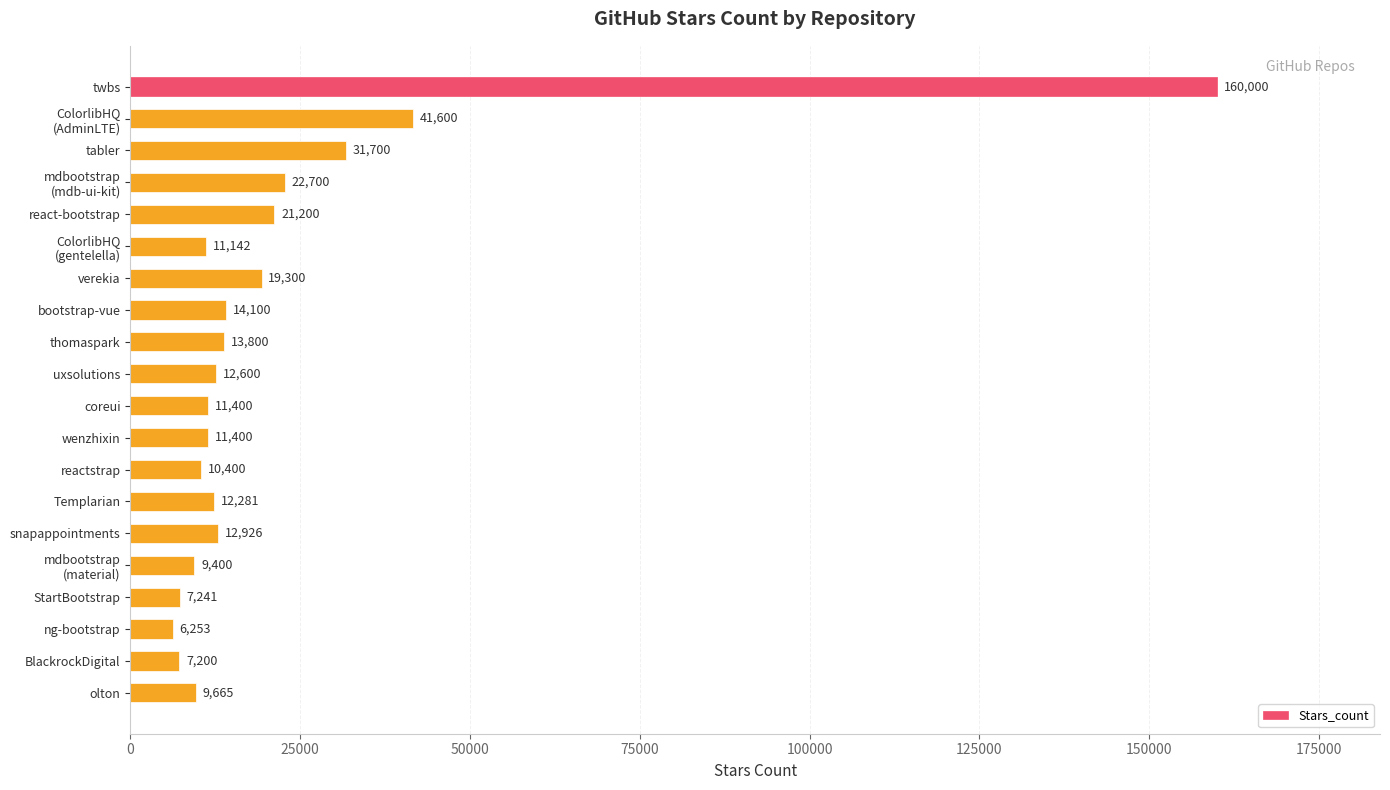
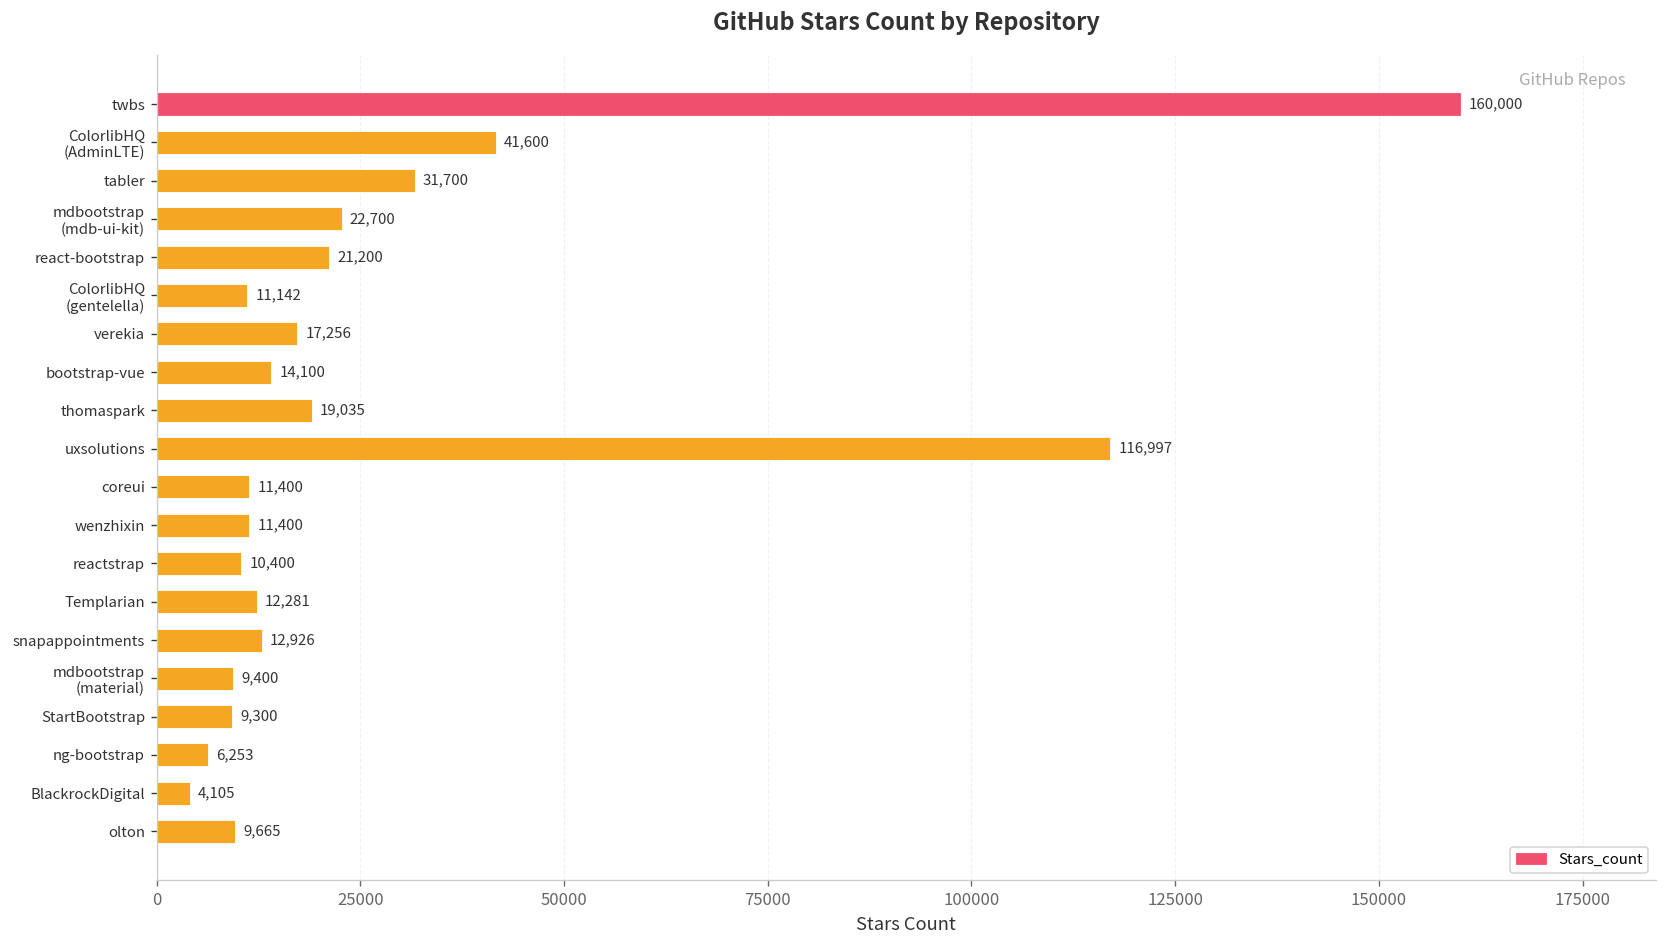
  {
    "twbs": "160,000",
    "ColorlibHQ (AdminLTE)": "41,600",
    "tabler": "31,700",
    "mdbootstrap (mdb-ui-kit)": "22,700",
    "react-bootstrap": "21,200",
    "ColorlibHQ (gentelella)": "11,142",
-   "verekia": "19,300",
+   "verekia": "17,256",
    "bootstrap-vue": "14,100",
-   "thomaspark": "13,800",
-   "uxsolutions": "12,600",
+   "thomaspark": "19,035",
+   "uxsolutions": "116,997",
    "coreui": "11,400",
    "wenzhixin": "11,400",
    "reactstrap": "10,400",
    "Templarian": "12,281",
    "snapappointments": "12,926",
    "mdbootstrap (material)": "9,400",
-   "StartBootstrap": "7,241",
+   "StartBootstrap": "9,300",
    "ng-bootstrap": "6,253",
-   "BlackrockDigital": "7,200",
+   "BlackrockDigital": "4,105",
    "olton": "9,665"
  }
